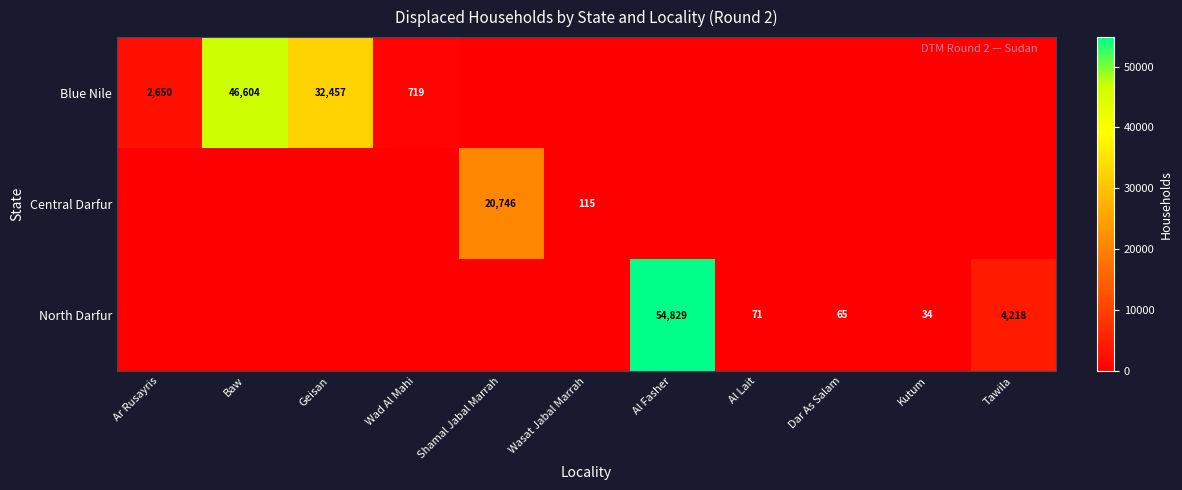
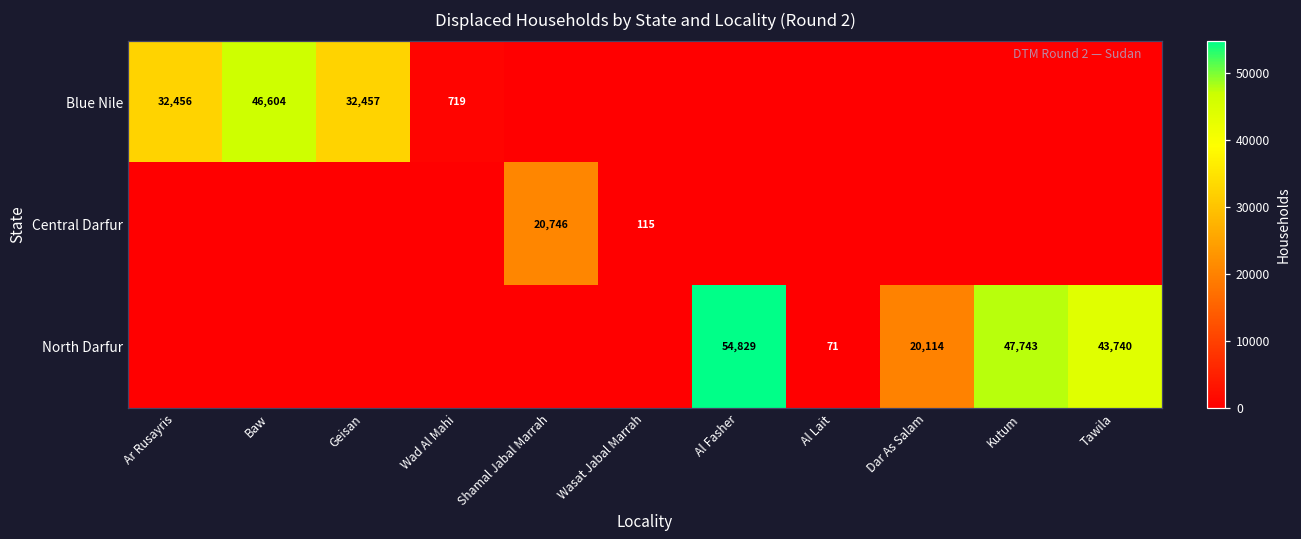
  {
    "Blue Nile": {
-     "Ar Rusayris": "2,650",
+     "Ar Rusayris": "32,456",
      "Baw": "46,604",
      "Geisan": "32,457",
      "Wad Al Mahi": "719",
      "Tawila": "2"
    },
    "Central Darfur": {
      "Shamal Jabal Marrah": "20,746",
      "Wasat Jabal Marrah": "115"
    },
    "North Darfur": {
      "Al Fasher": "54,829",
      "Al Lait": "71",
-     "Dar As Salam": "65",
-     "Kutum": "34",
-     "Tawila": "4,218"
+     "Dar As Salam": "20,114",
+     "Kutum": "47,743",
+     "Tawila": "43,740"
    }
  }
